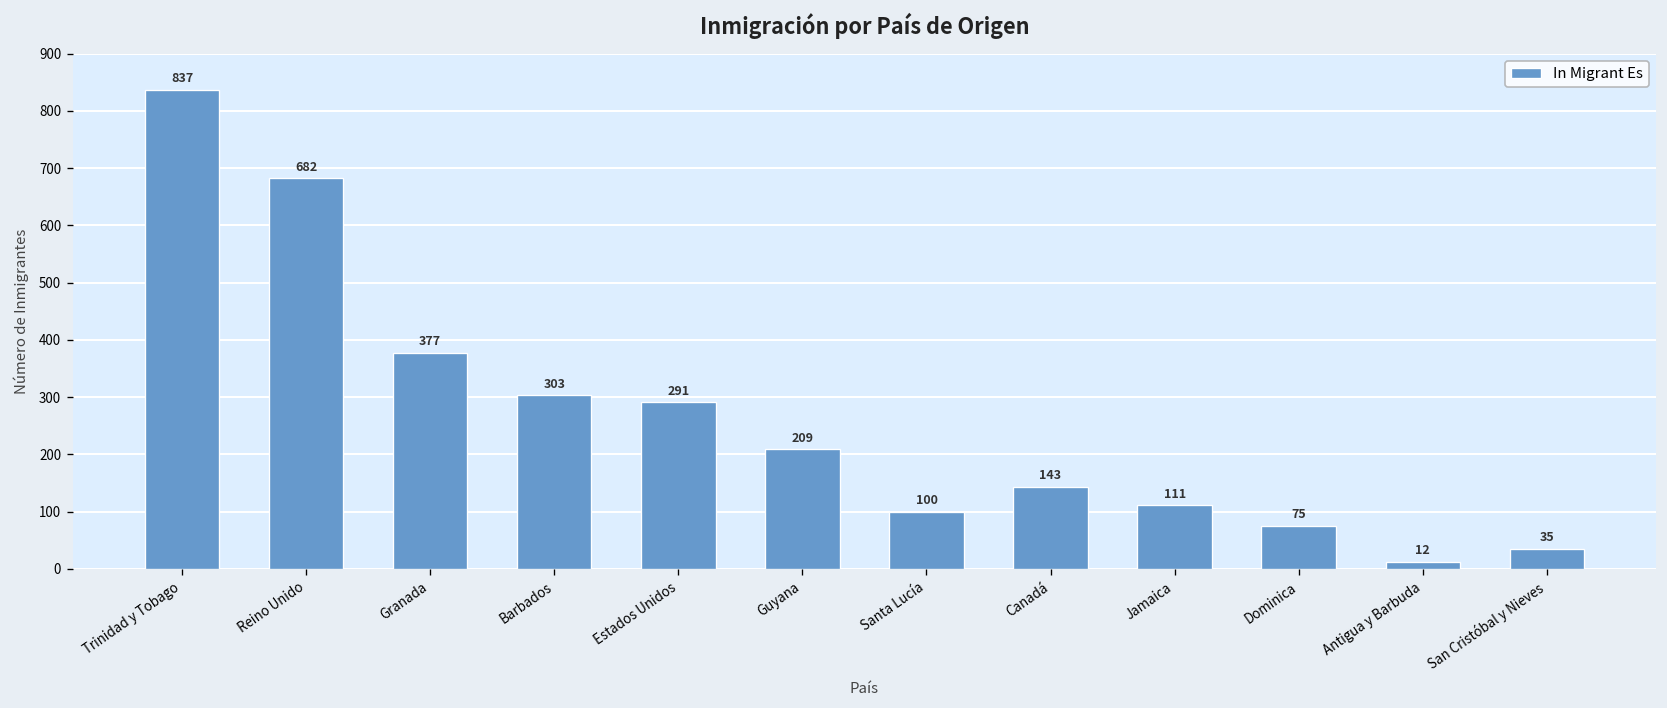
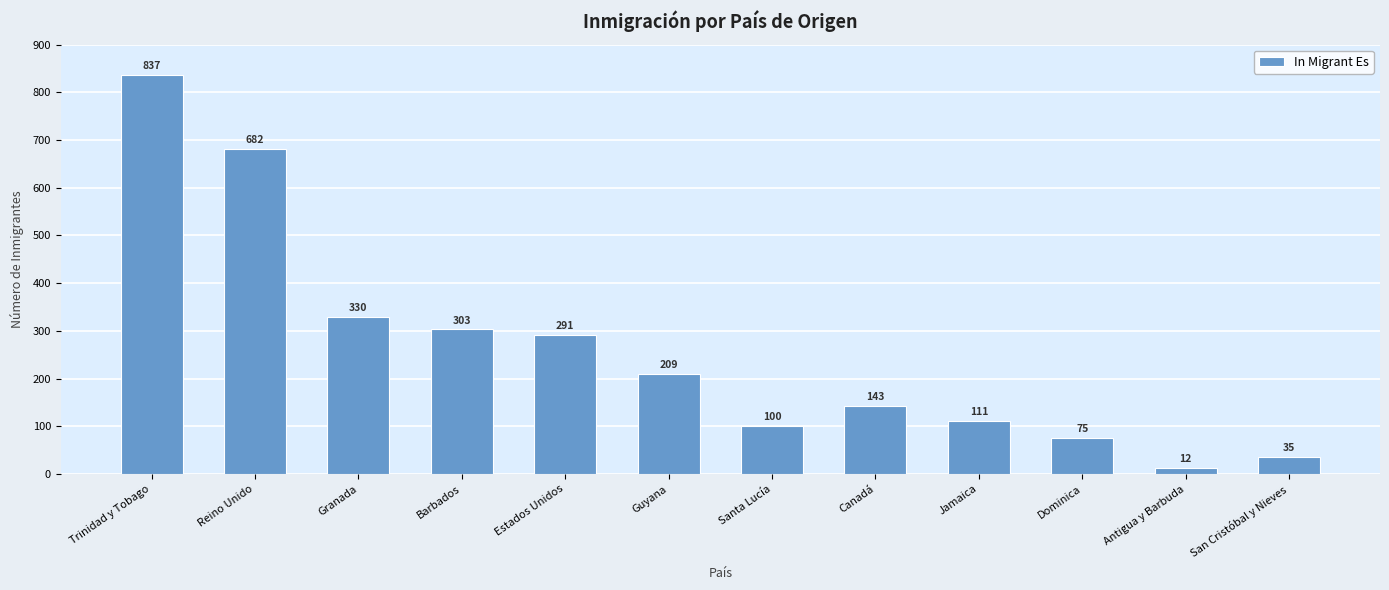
  {
    "Trinidad y Tobago": 837,
    "Reino Unido": 682,
-   "Granada": 377,
+   "Granada": 330,
    "Barbados": 303,
    "Estados Unidos": 291,
    "Guyana": 209,
    "Santa Lucía": 100,
    "Canadá": 143,
    "Jamaica": 111,
    "Dominica": 75,
    "Antigua y Barbuda": 12,
    "San Cristóbal y Nieves": 35
  }
